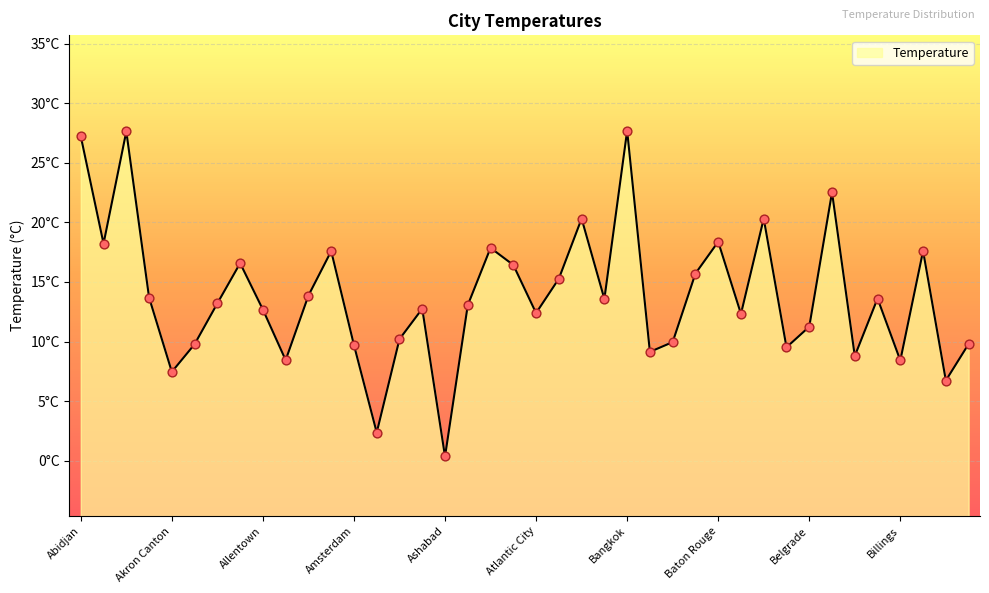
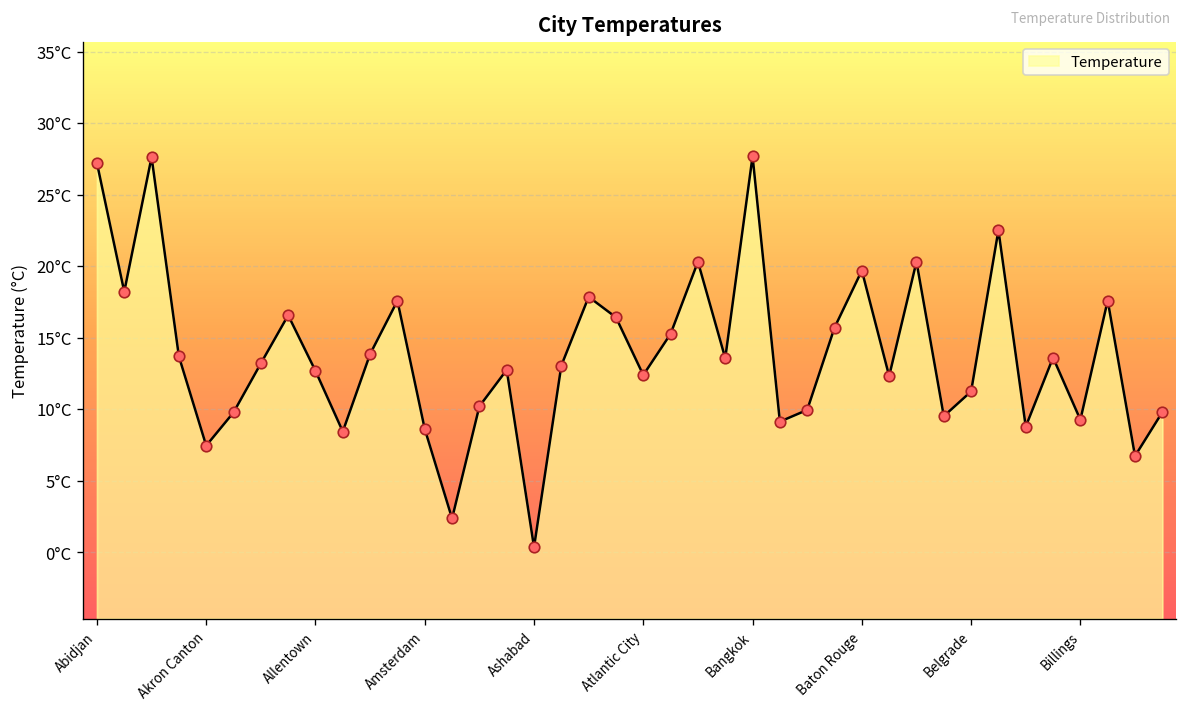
  {
    "Abidjan": "27.2°C",
    "Akron Canton": "7.5°C",
    "Allentown": "12.7°C",
-   "Amsterdam": "9.7°C",
+   "Amsterdam": "8.6°C",
    "Ashabad": "0.4°C",
    "Atlantic City": "12.4°C",
    "Bangkok": "27.7°C",
-   "Baton Rouge": "18.4°C",
+   "Baton Rouge": "19.7°C",
    "Belgrade": "11.3°C",
-   "Billings": "8.4°C"
+   "Billings": "9.3°C"
  }
